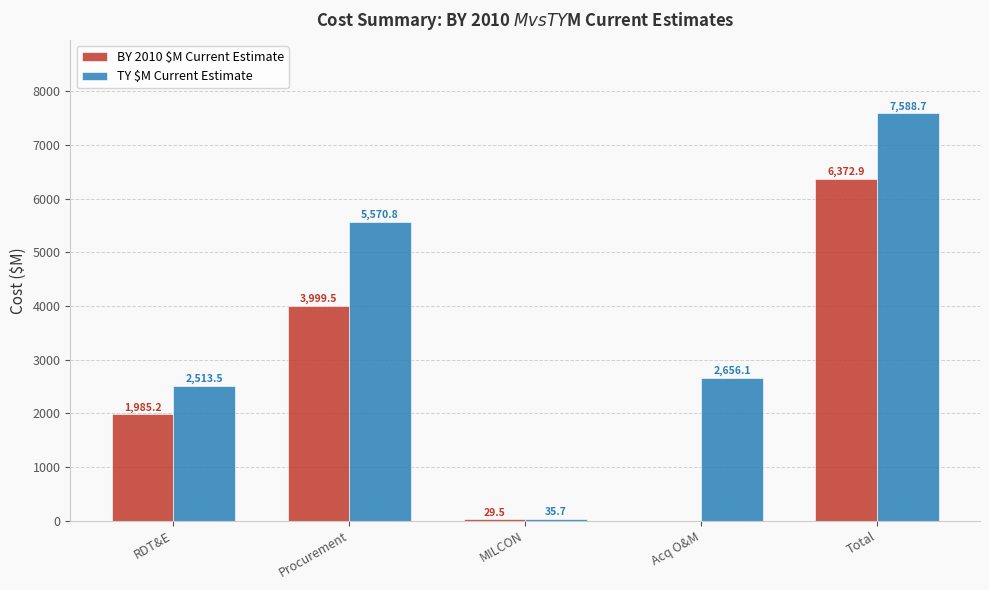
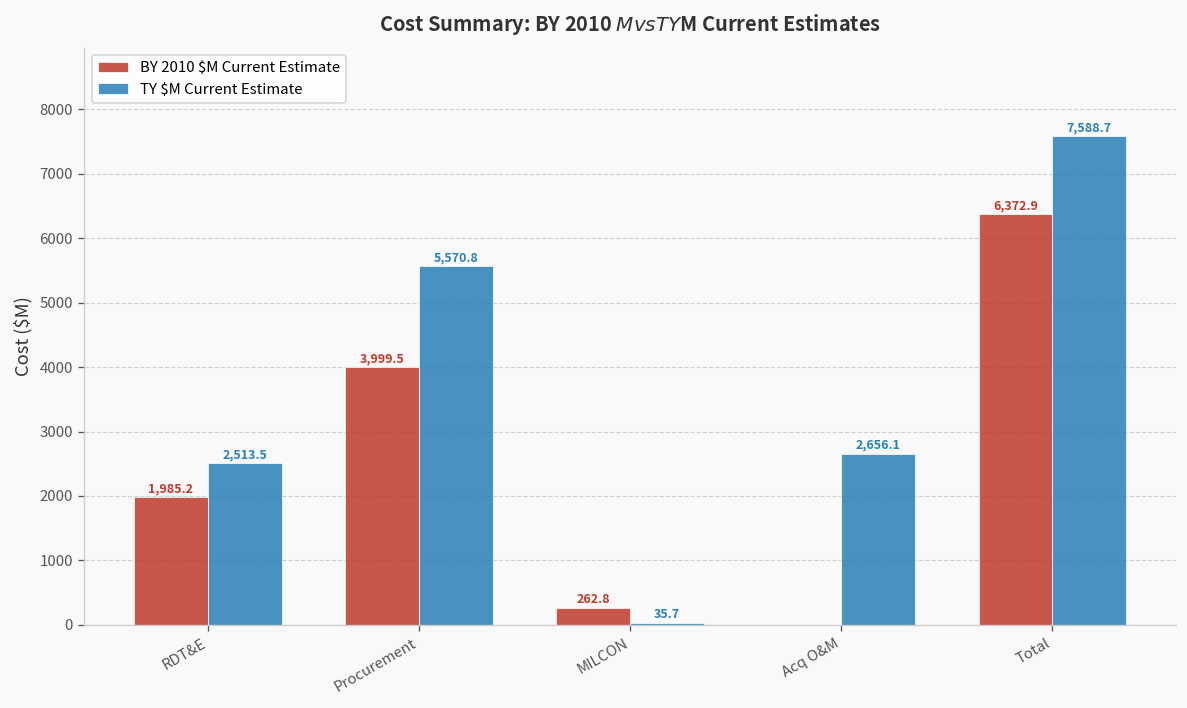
  {
    "BY 2010 $M Current Estimate": {
      "RDT&E": "1,985.2",
      "Procurement": "3,999.5",
-     "MILCON": "29.5",
+     "MILCON": "262.8",
      "Total": "6,372.9"
    },
    "TY $M Current Estimate": {
      "RDT&E": "2,513.5",
      "Procurement": "5,570.8",
      "MILCON": "35.7",
      "Acq O&M": "2,656.1",
      "Total": "7,588.7"
    }
  }
